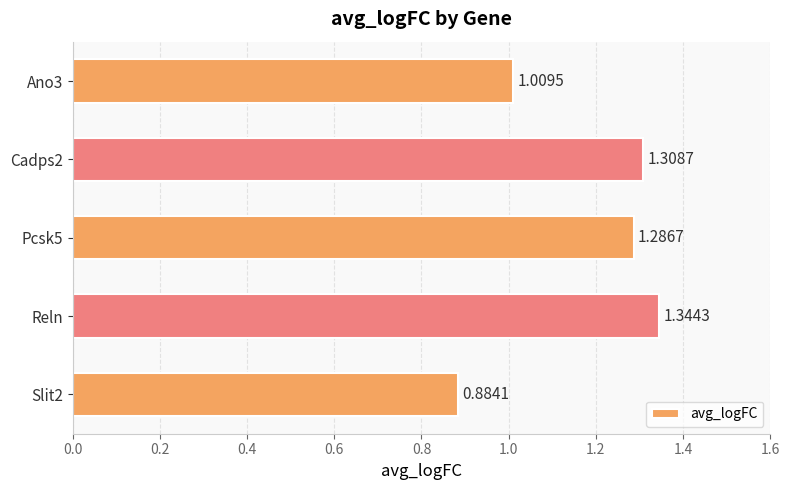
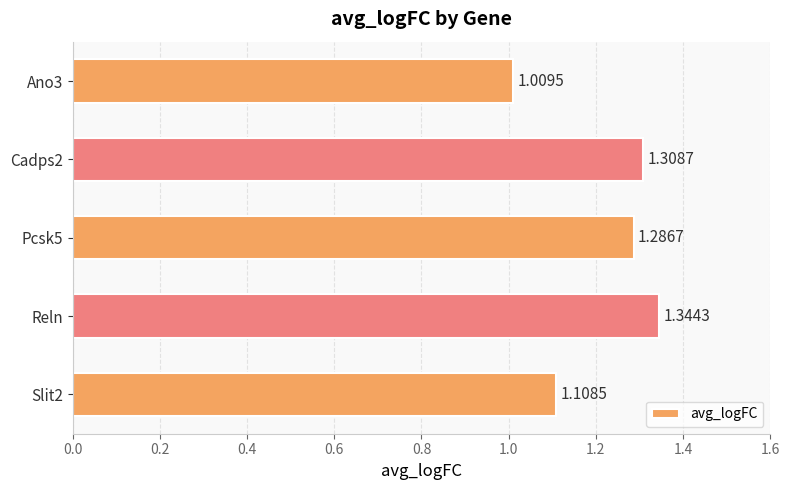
  {
    "Ano3": 1.0095,
    "Cadps2": 1.3087,
    "Pcsk5": 1.2867,
    "Reln": 1.3443,
-   "Slit2": 0.8841
+   "Slit2": 1.1085
  }
